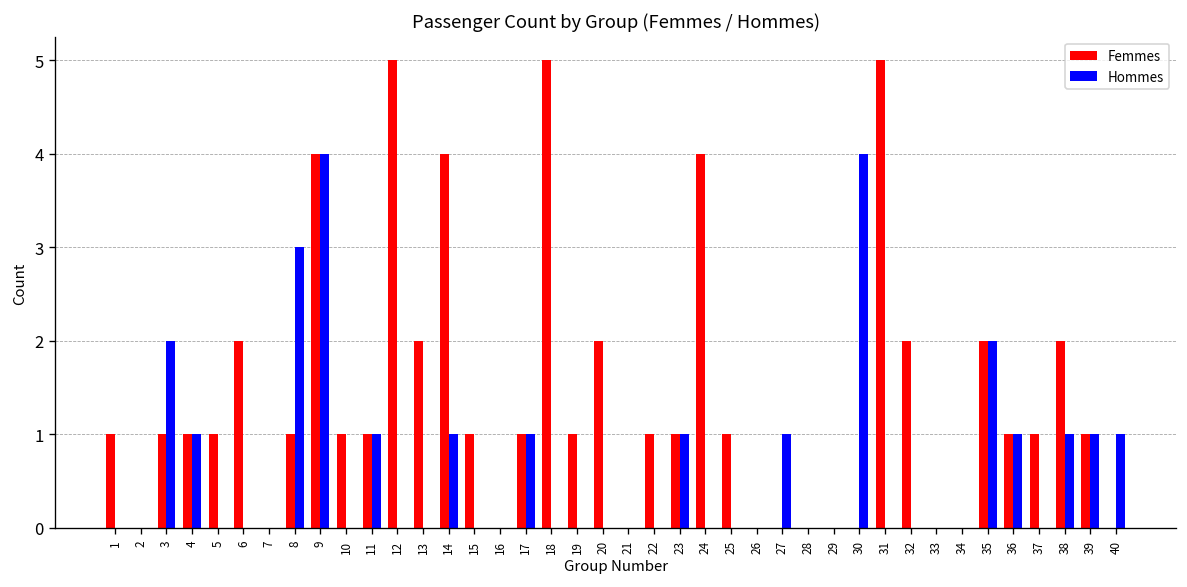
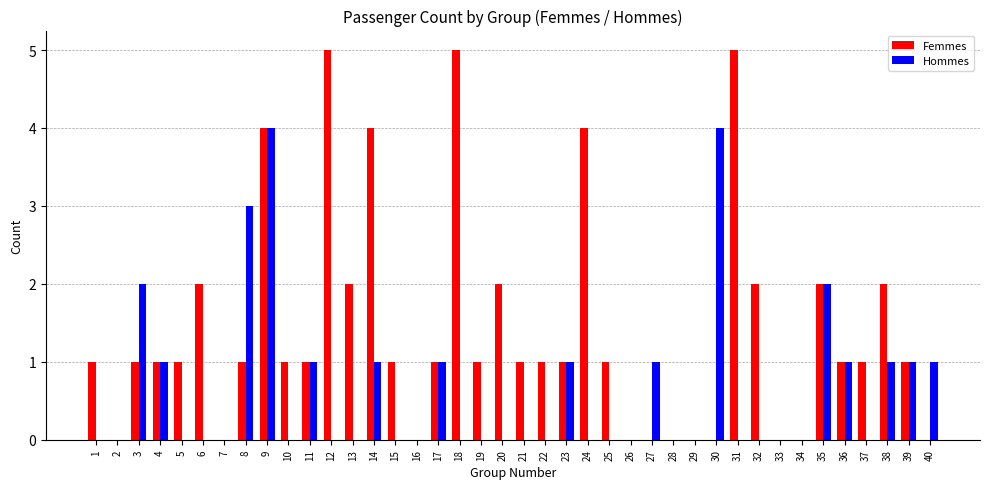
  {
    "Femmes": {
      "1": 1,
      "2": 0,
      "3": 1,
      "4": 1,
      "5": 1,
      "6": 2,
      "7": 0,
      "8": 1,
      "9": 4,
      "10": 1,
      "11": 1,
      "12": 5,
      "13": 2,
      "14": 4,
      "15": 1,
      "16": 0,
      "17": 1,
      "18": 5,
      "19": 1,
      "20": 2,
-     "21": 0,
+     "21": 1,
      "22": 1,
      "23": 1,
      "24": 4,
      "25": 1,
      "26": 0,
      "27": 0,
      "28": 0,
      "29": 0,
      "30": 0,
      "31": 5,
      "32": 2,
      "33": 0,
      "34": 0,
      "35": 2,
      "36": 1,
      "37": 1,
      "38": 2,
      "39": 1,
      "40": 0
    },
    "Hommes": {
      "1": 0,
      "2": 0,
      "3": 2,
      "4": 1,
      "5": 0,
      "6": 0,
      "7": 0,
      "8": 3,
      "9": 4,
      "10": 0,
      "11": 1,
      "12": 0,
      "13": 0,
      "14": 1,
      "15": 0,
      "16": 0,
      "17": 1,
      "18": 0,
      "19": 0,
      "20": 0,
      "21": 0,
      "22": 0,
      "23": 1,
      "24": 0,
      "25": 0,
      "26": 0,
      "27": 1,
      "28": 0,
      "29": 0,
      "30": 4,
      "31": 0,
      "32": 0,
      "33": 0,
      "34": 0,
      "35": 2,
      "36": 1,
      "37": 0,
      "38": 1,
      "39": 1,
      "40": 1
    }
  }
